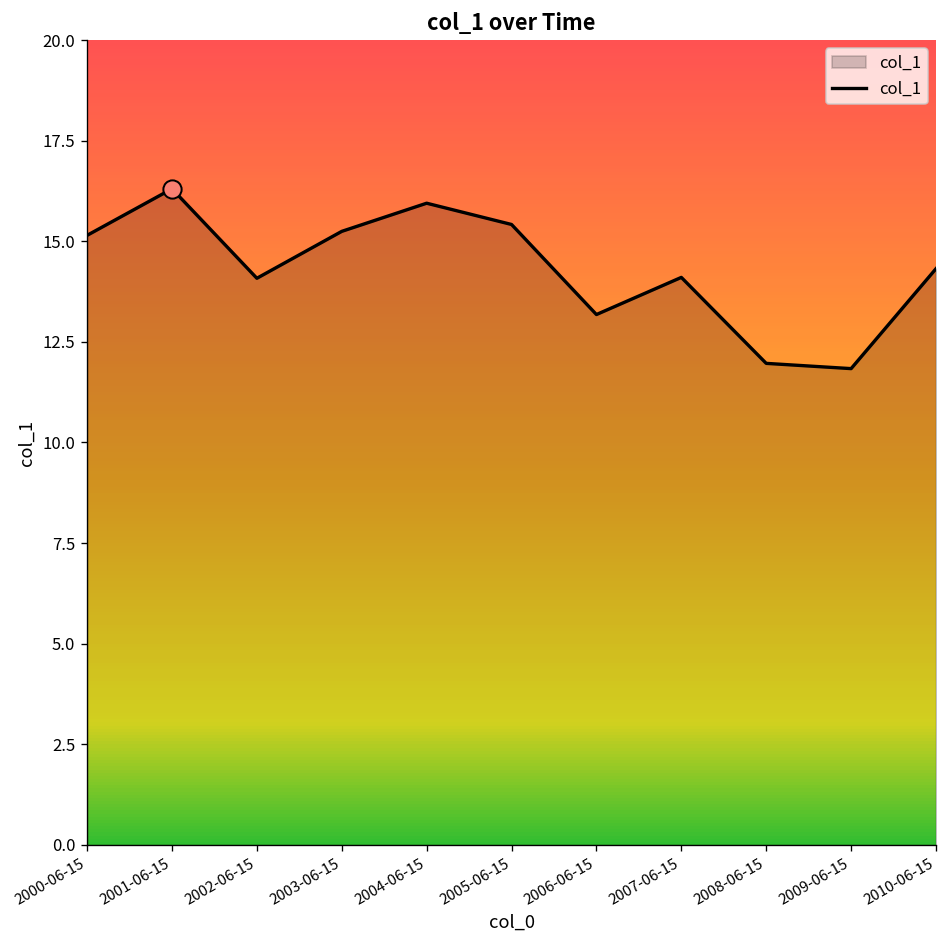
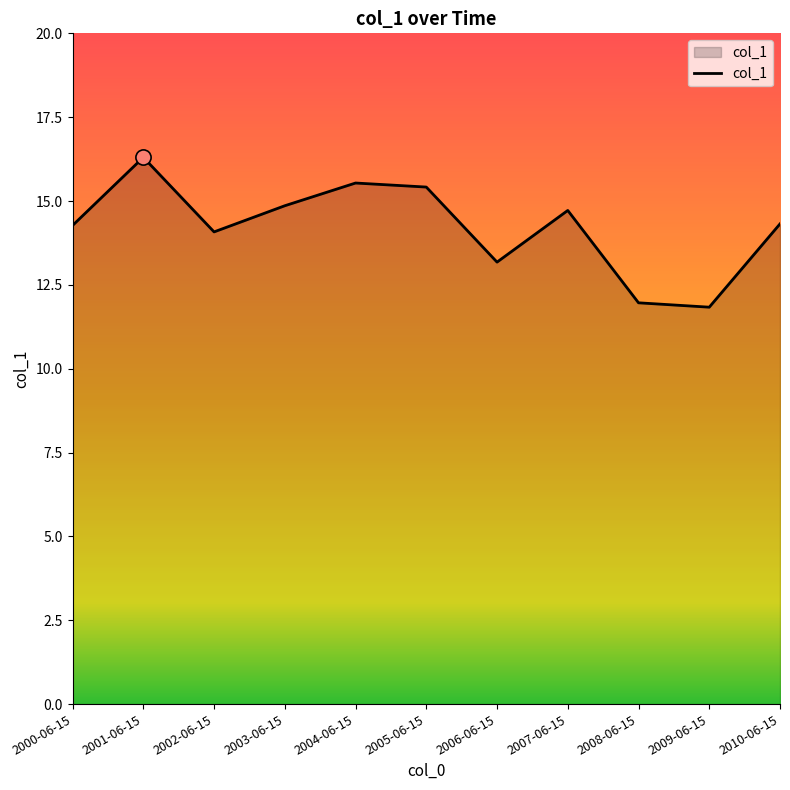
  {
    "col_1": {
-     "2000-06-15": 15.1,
+     "2000-06-15": 14.3,
      "2002-06-15": 14.1,
-     "2003-06-15": 15.2,
-     "2004-06-15": 15.9,
+     "2003-06-15": 14.9,
+     "2004-06-15": 15.5,
      "2005-06-15": 15.4,
      "2006-06-15": 13.2,
-     "2007-06-15": 14.1,
+     "2007-06-15": 14.7,
      "2008-06-15": 12.0,
      "2009-06-15": 11.8,
      "2010-06-15": 14.3
    }
  }
